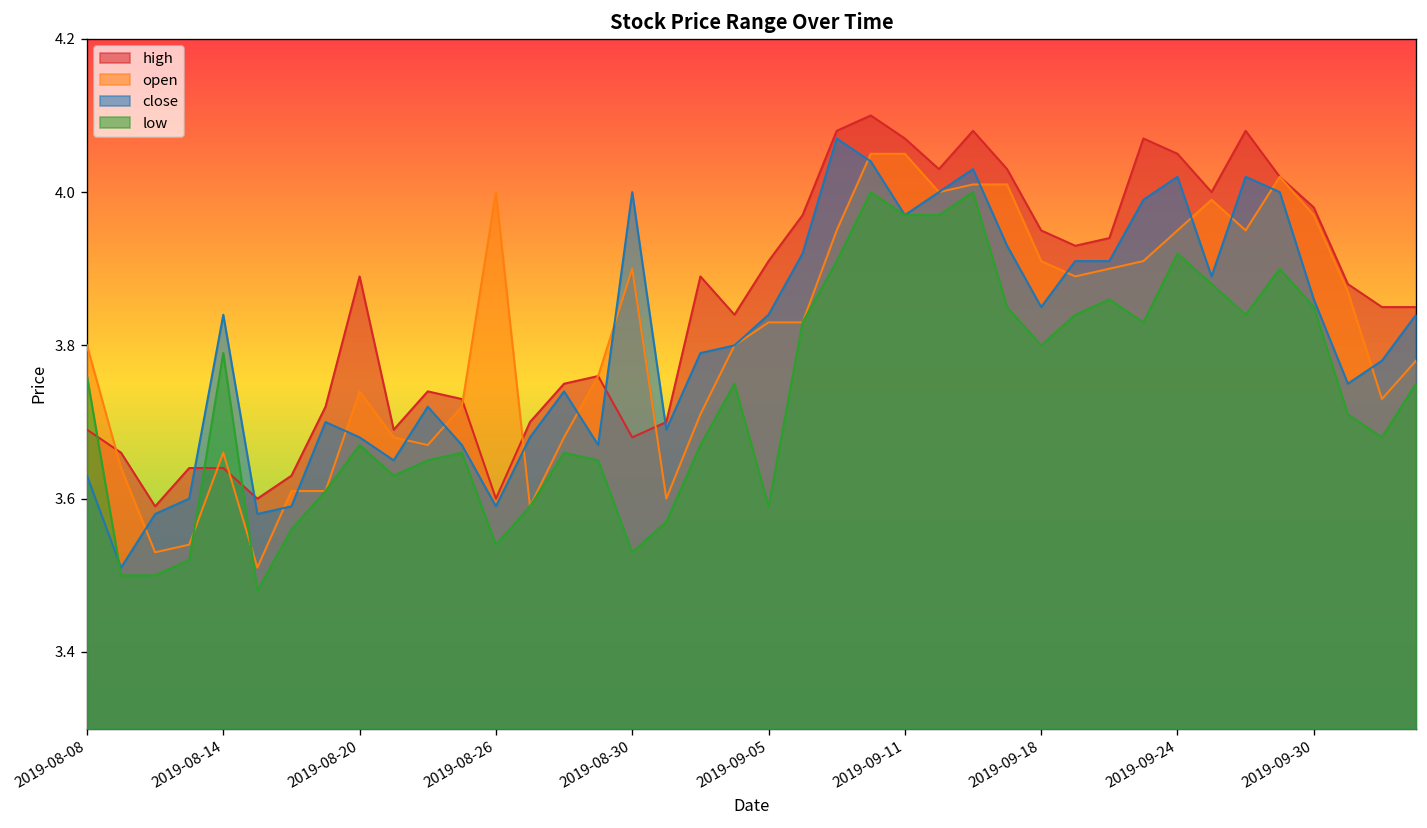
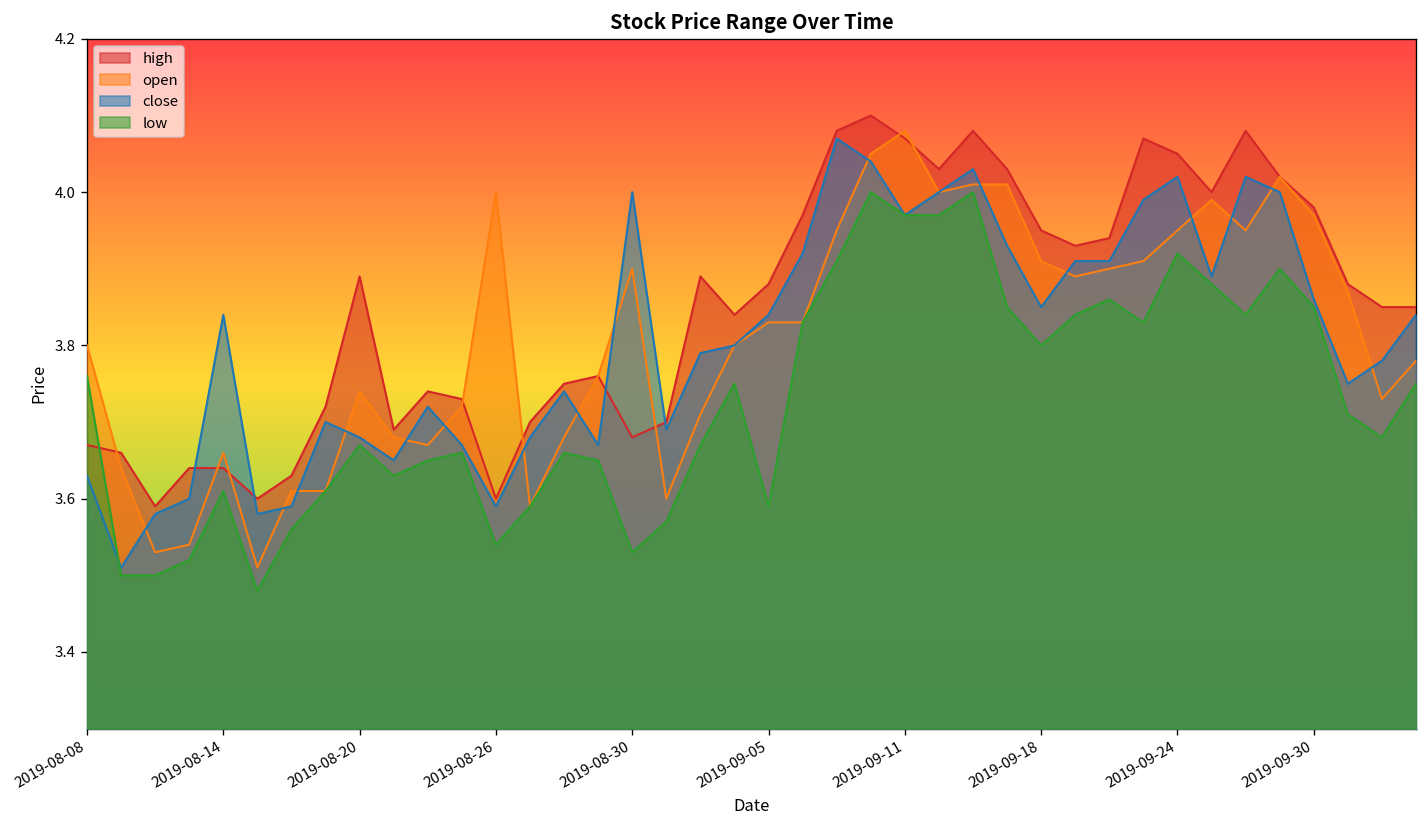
  {
    "high": {
-     "2019-08-08": 3.69,
+     "2019-08-08": 3.67,
      "2019-08-14": 3.64,
      "2019-08-20": 3.89,
      "2019-08-26": 3.60,
      "2019-08-30": 3.68,
-     "2019-09-05": 3.91,
+     "2019-09-05": 3.88,
      "2019-09-11": 4.07,
      "2019-09-18": 3.95,
      "2019-09-24": 4.05,
      "2019-09-30": 3.98
    },
    "open": {
      "2019-08-08": 3.80,
      "2019-08-14": 3.66,
      "2019-08-20": 3.74,
      "2019-08-26": 4.00,
      "2019-08-30": 3.90,
      "2019-09-05": 3.83,
-     "2019-09-11": 4.05,
+     "2019-09-11": 4.08,
      "2019-09-18": 3.91,
      "2019-09-24": 3.95,
      "2019-09-30": 3.97
    },
    "close": {
      "2019-08-08": 3.63,
      "2019-08-14": 3.84,
      "2019-08-20": 3.68,
      "2019-08-26": 3.59,
      "2019-08-30": 4.00,
      "2019-09-05": 3.84,
      "2019-09-18": 3.85,
      "2019-09-24": 4.02,
      "2019-09-30": 3.86
    },
    "low": {
      "2019-08-08": 3.76,
-     "2019-08-14": 3.79,
+     "2019-08-14": 3.61,
      "2019-08-20": 3.67,
      "2019-08-26": 3.54,
      "2019-08-30": 3.53,
      "2019-09-05": 3.59,
      "2019-09-18": 3.80,
      "2019-09-24": 3.92,
      "2019-09-30": 3.85
    }
  }
